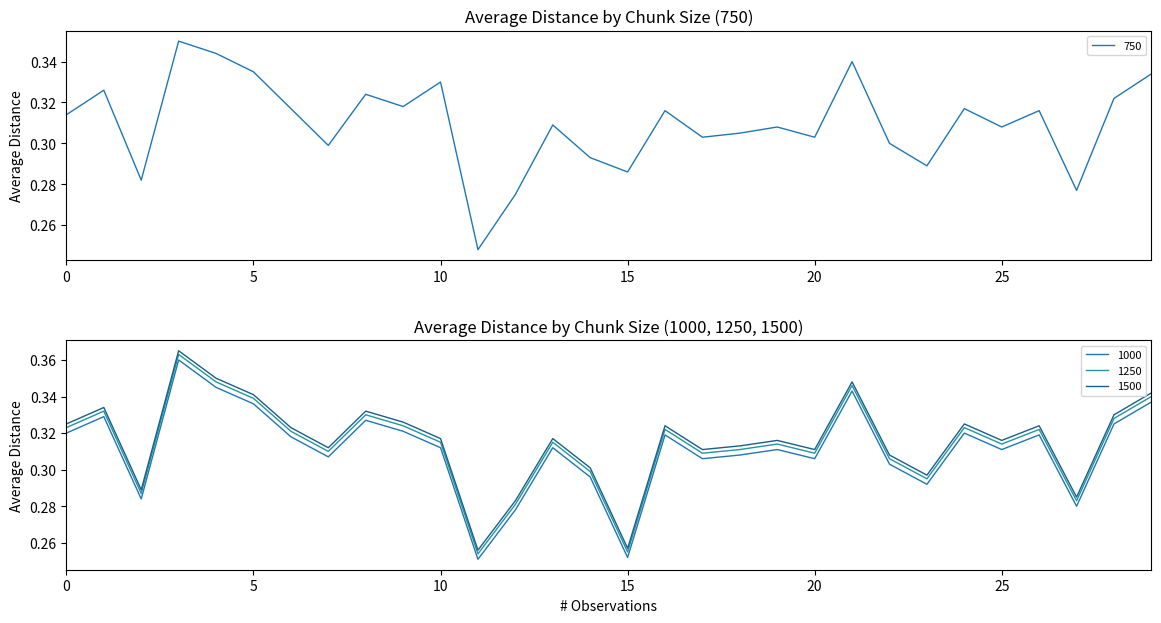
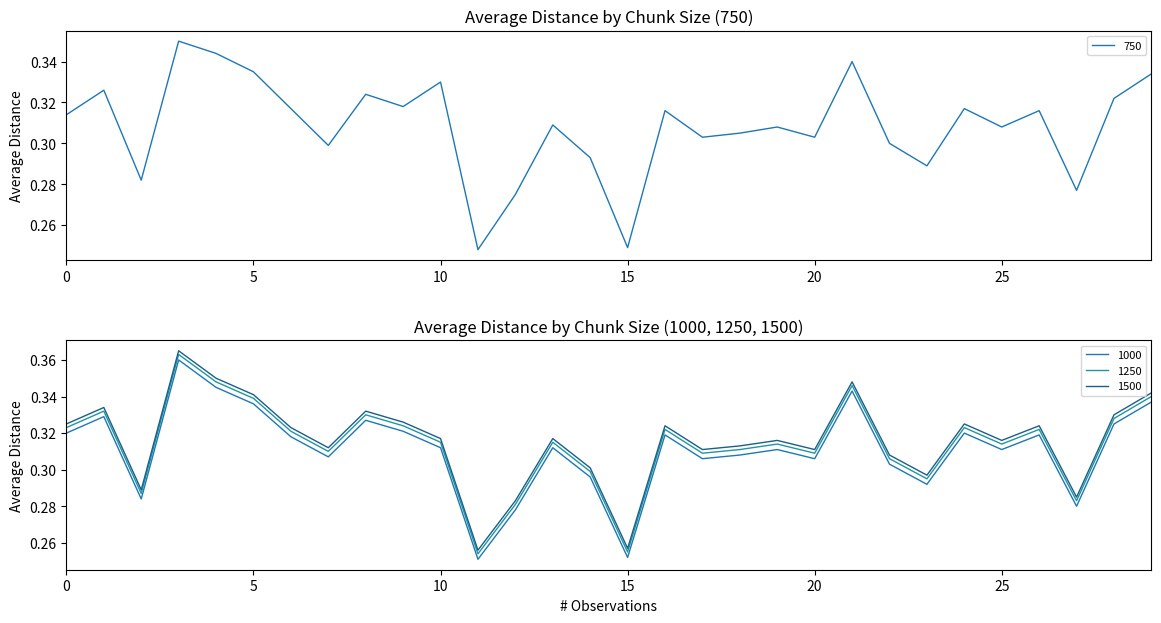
  {
    "Average Distance by Chunk Size (750)": {
      "0": 0.314,
      "5": 0.335,
      "10": 0.330,
-     "15": 0.286,
+     "15": 0.249,
      "20": 0.303,
      "25": 0.308
    }
  }
